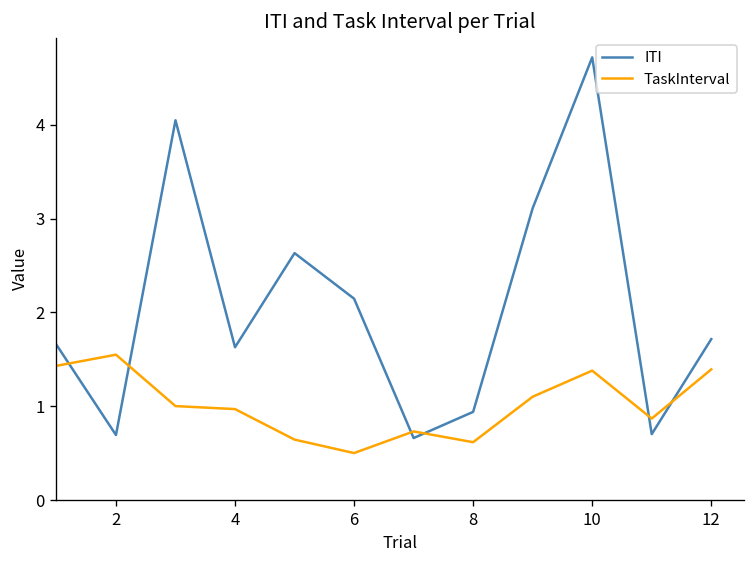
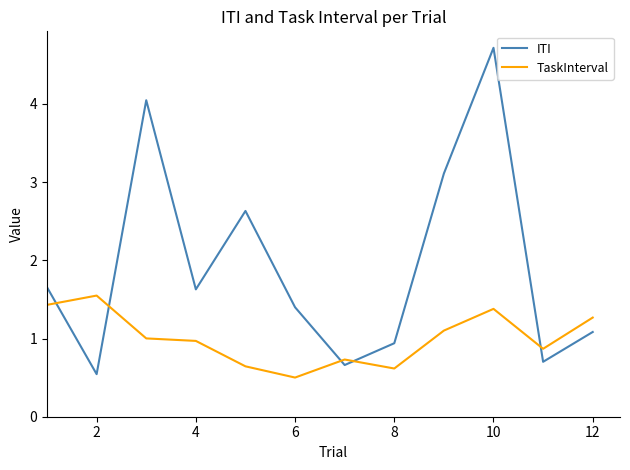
  {
    "ITI": {
-     "2": 0.7,
+     "2": 0.5,
      "4": 1.6,
-     "6": 2.1,
+     "6": 1.4,
      "8": 0.9,
      "10": 4.7,
-     "12": 1.7
+     "12": 1.1
    },
    "TaskInterval": {
      "2": 1.5,
      "4": 1.0,
      "6": 0.5,
      "8": 0.6,
      "10": 1.4,
-     "12": 1.4
+     "12": 1.3
    }
  }
